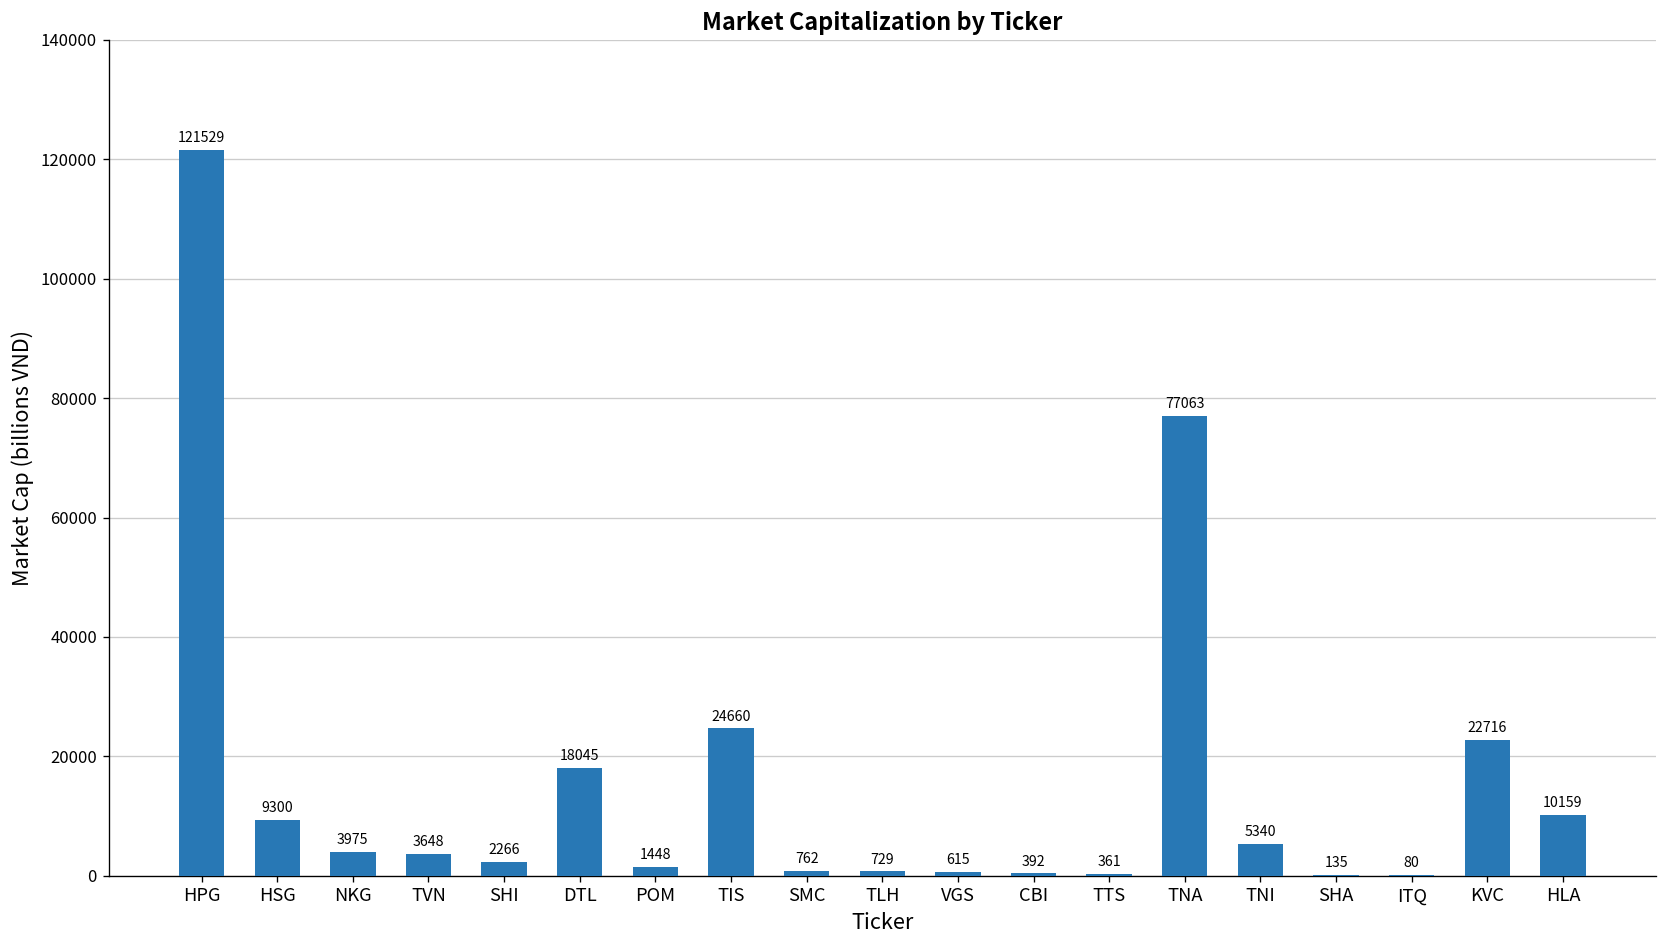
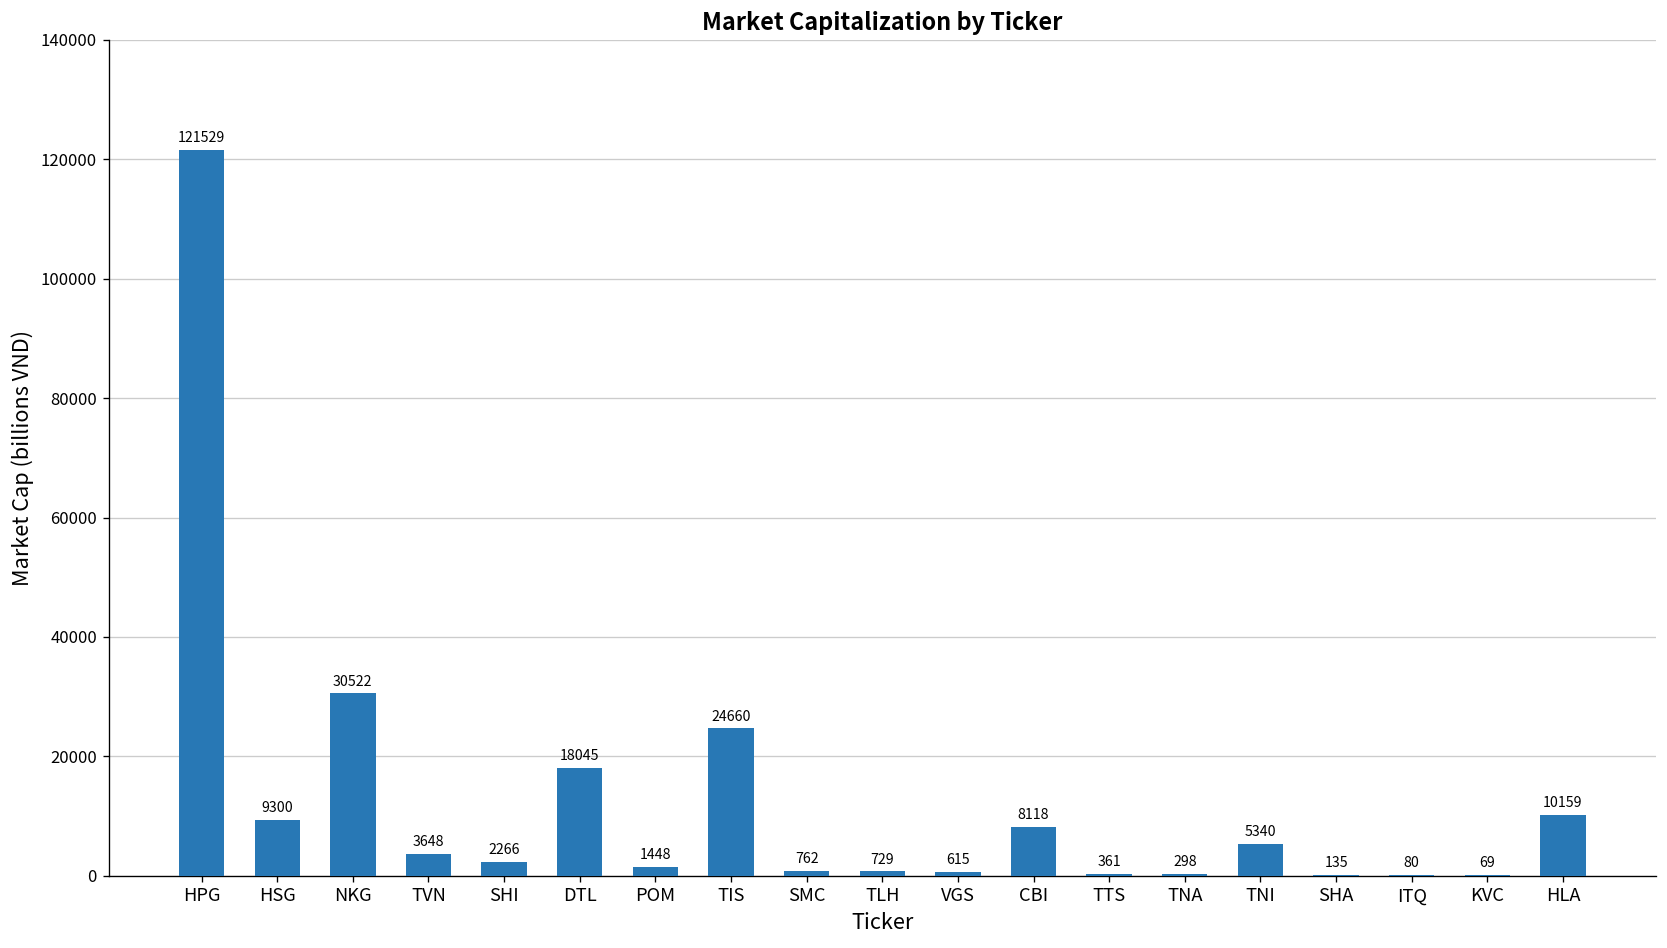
  {
    "HPG": 121529,
    "HSG": 9300,
-   "NKG": 3975,
+   "NKG": 30522,
    "TVN": 3648,
    "SHI": 2266,
    "DTL": 18045,
    "POM": 1448,
    "TIS": 24660,
    "SMC": 762,
    "TLH": 729,
    "VGS": 615,
-   "CBI": 392,
+   "CBI": 8118,
    "TTS": 361,
-   "TNA": 77063,
+   "TNA": 298,
    "TNI": 5340,
    "SHA": 135,
    "ITQ": 80,
-   "KVC": 22716,
+   "KVC": 69,
    "HLA": 10159
  }
